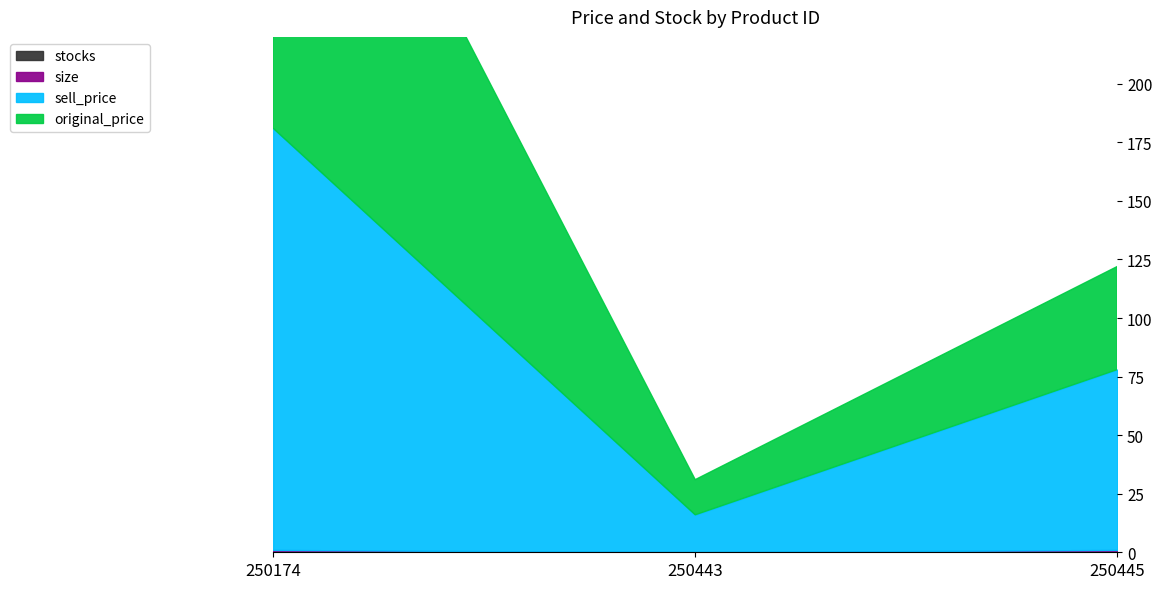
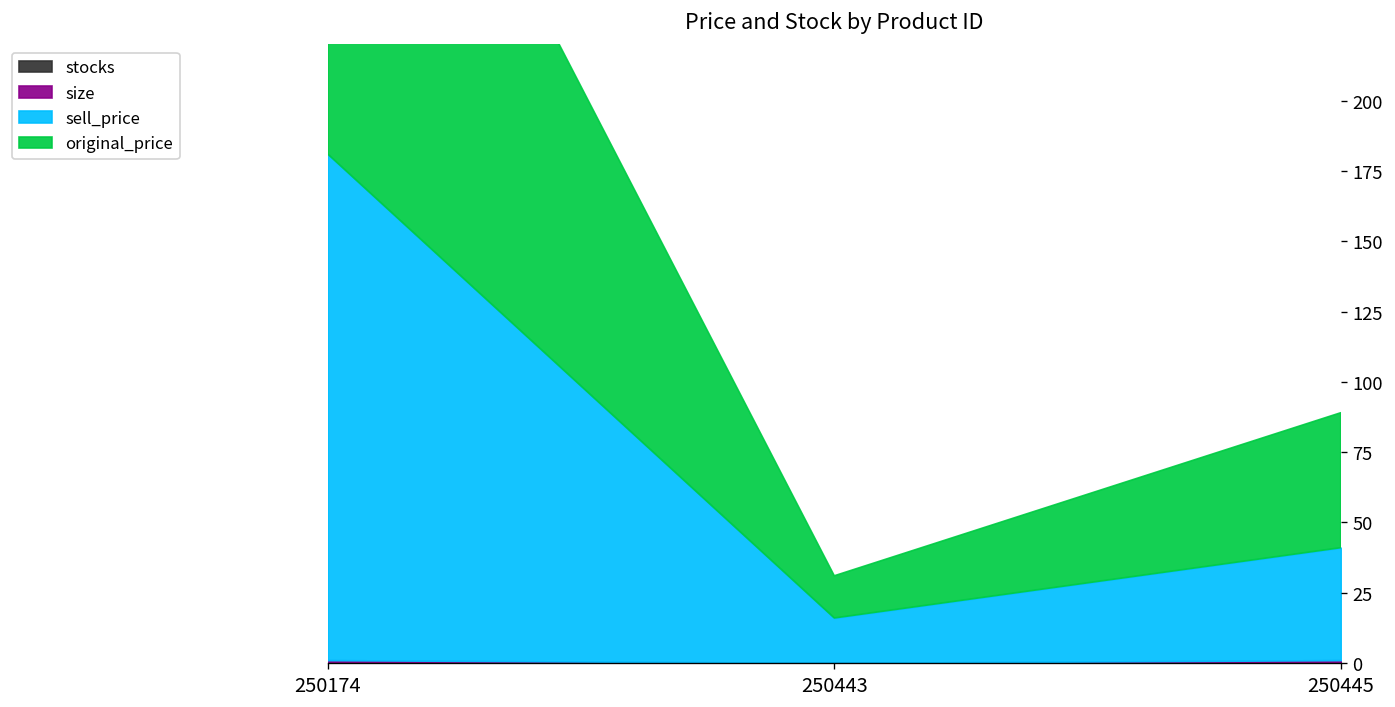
  {
    "sell_price": {
      "250174": 180,
      "250443": 16,
-     "250445": 77
+     "250445": 40
    },
    "original_price": {
      "250443": 15,
-     "250445": 44
+     "250445": 48
    }
  }
